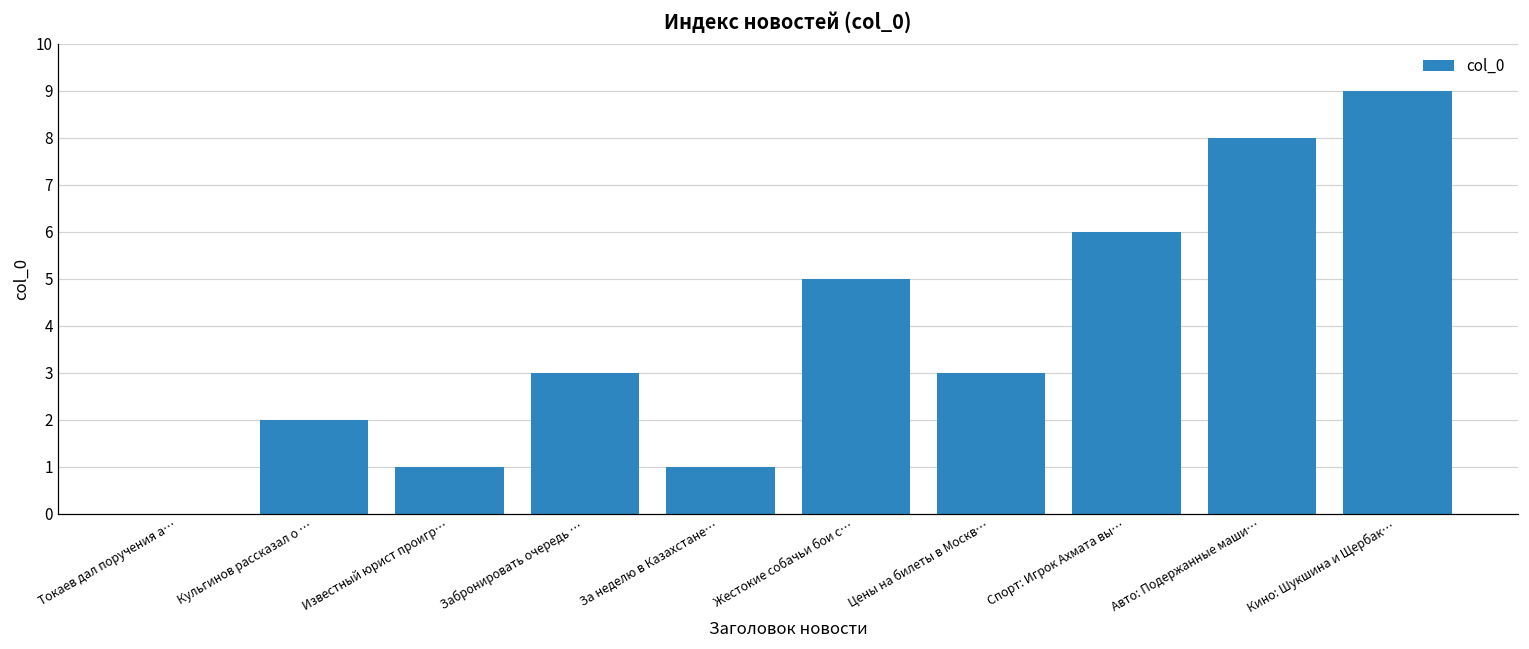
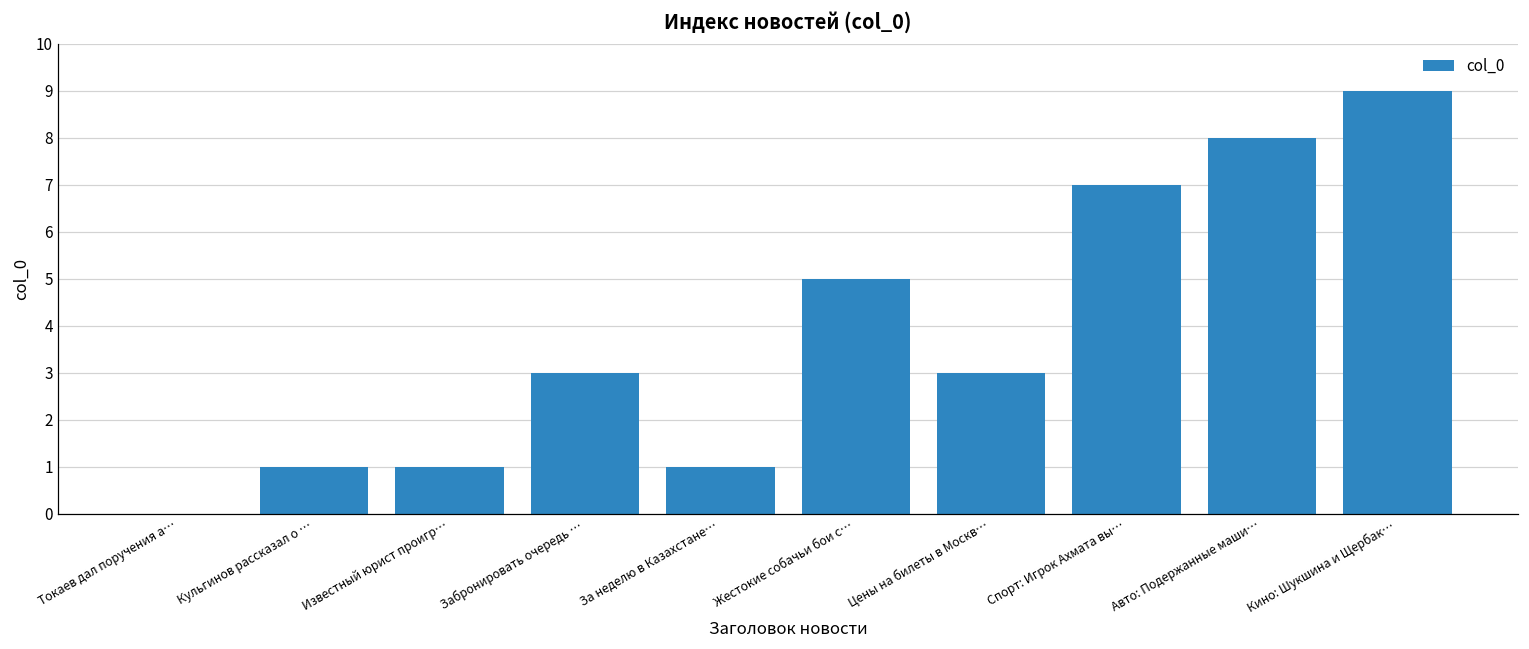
  {
    "Токаев дал поручения а…": 0,
-   "Кульгинов рассказал о …": 2,
+   "Кульгинов рассказал о …": 1,
    "Известный юрист проигр…": 1,
    "Забронировать очередь …": 3,
    "За неделю в Казахстане…": 1,
    "Жестокие собачьи бои с…": 5,
    "Цены на билеты в Москв…": 3,
-   "Спорт: Игрок Ахмата вы…": 6,
+   "Спорт: Игрок Ахмата вы…": 7,
    "Авто: Подержанные маши…": 8,
    "Кино: Шукшина и Щербак…": 9
  }
